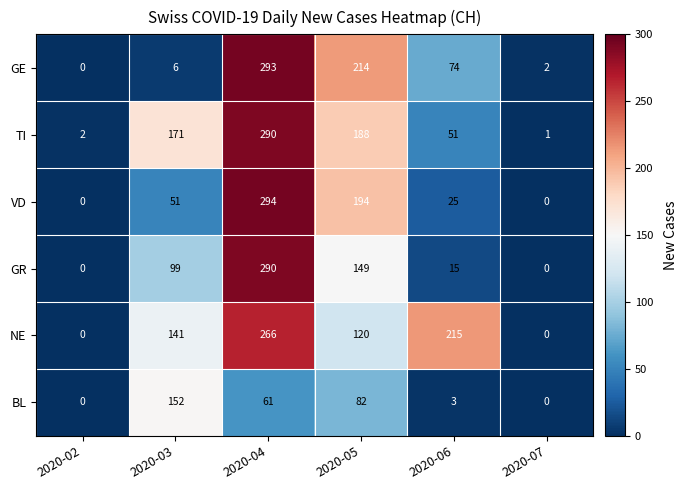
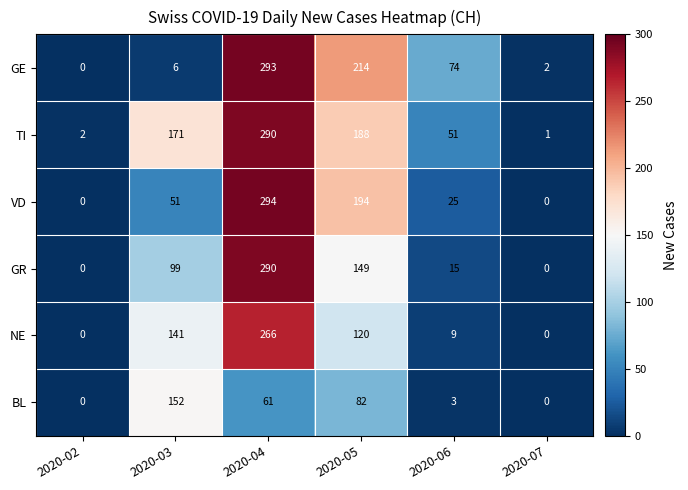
  {
    "GE": {
      "2020-02": 0,
      "2020-03": 6,
      "2020-04": 293,
      "2020-05": 214,
      "2020-06": 74,
      "2020-07": 2
    },
    "TI": {
      "2020-02": 2,
      "2020-03": 171,
      "2020-04": 290,
      "2020-05": 188,
      "2020-06": 51,
      "2020-07": 1
    },
    "VD": {
      "2020-02": 0,
      "2020-03": 51,
      "2020-04": 294,
      "2020-05": 194,
      "2020-06": 25,
      "2020-07": 0
    },
    "GR": {
      "2020-02": 0,
      "2020-03": 99,
      "2020-04": 290,
      "2020-05": 149,
      "2020-06": 15,
      "2020-07": 0
    },
    "NE": {
      "2020-02": 0,
      "2020-03": 141,
      "2020-04": 266,
      "2020-05": 120,
-     "2020-06": 215,
+     "2020-06": 9,
      "2020-07": 0
    },
    "BL": {
      "2020-02": 0,
      "2020-03": 152,
      "2020-04": 61,
      "2020-05": 82,
      "2020-06": 3,
      "2020-07": 0
    }
  }
